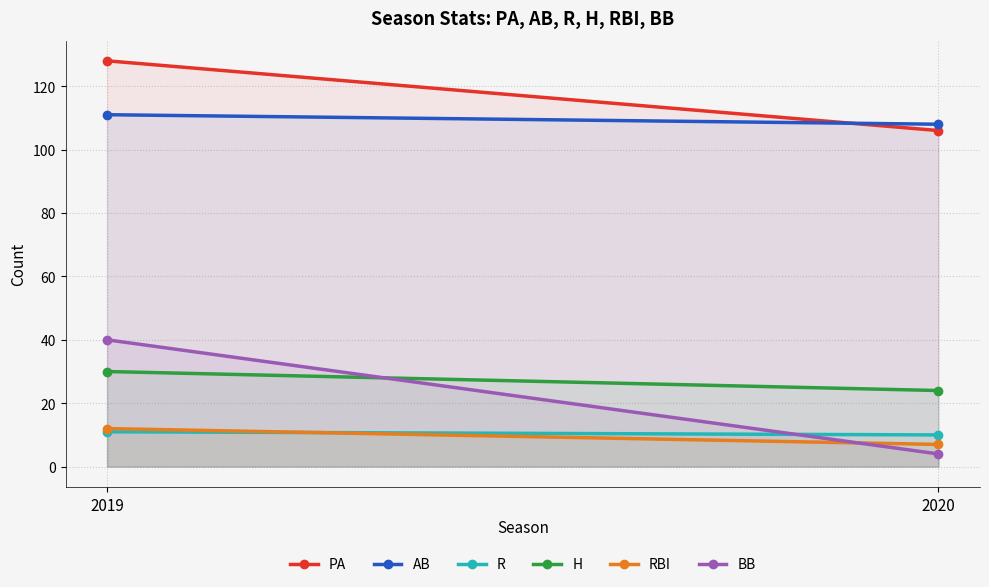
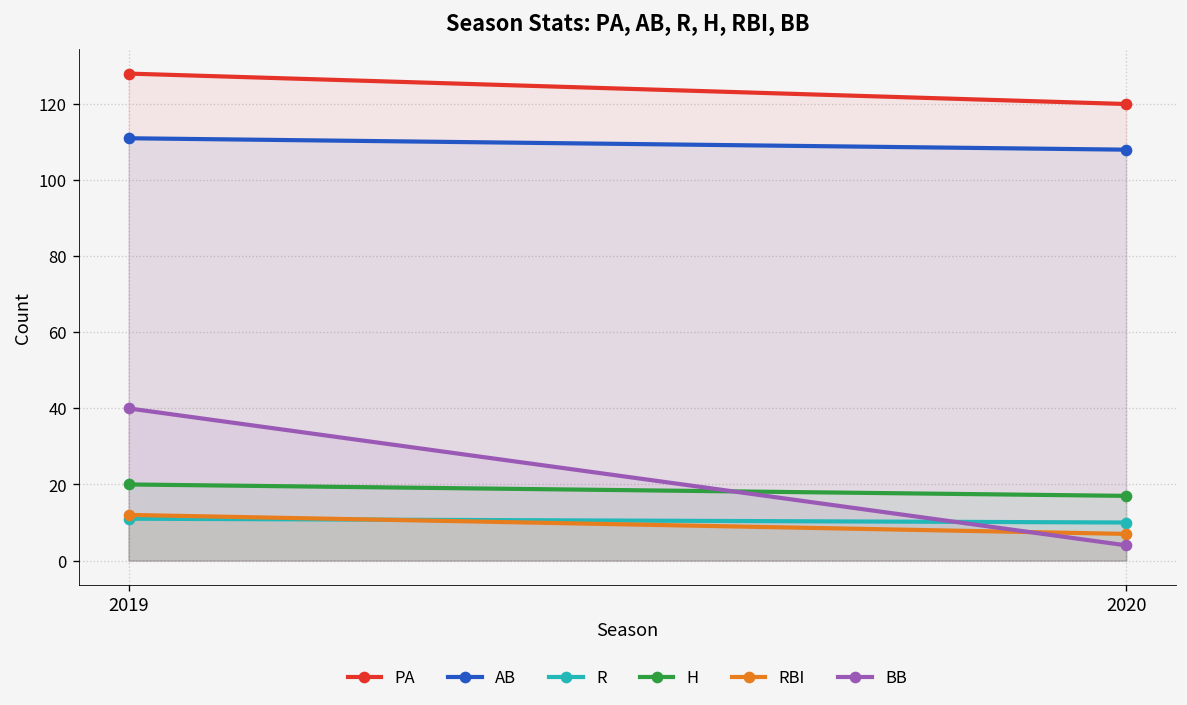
  {
    "PA": {
      "2019": 128,
-     "2020": 106
+     "2020": 120
    },
    "AB": {
      "2019": 111,
      "2020": 108
    },
    "R": {
      "2019": 11,
      "2020": 10
    },
    "H": {
-     "2019": 30,
-     "2020": 24
+     "2019": 20,
+     "2020": 17
    },
    "RBI": {
      "2019": 12,
      "2020": 7
    },
    "BB": {
      "2019": 40,
      "2020": 4
    }
  }
